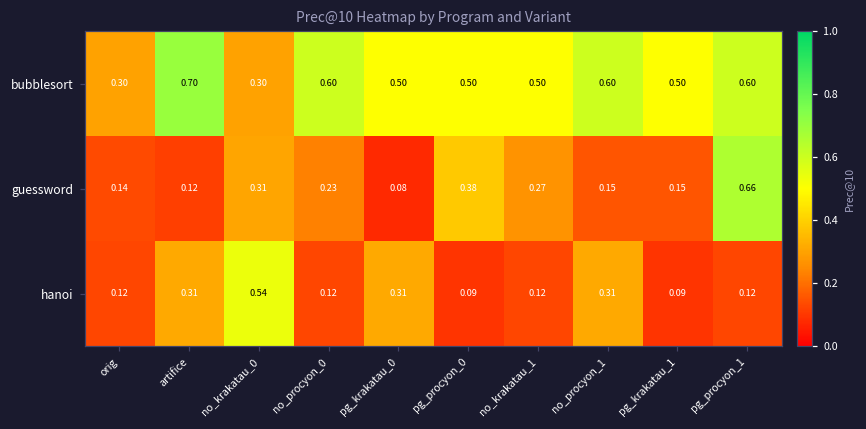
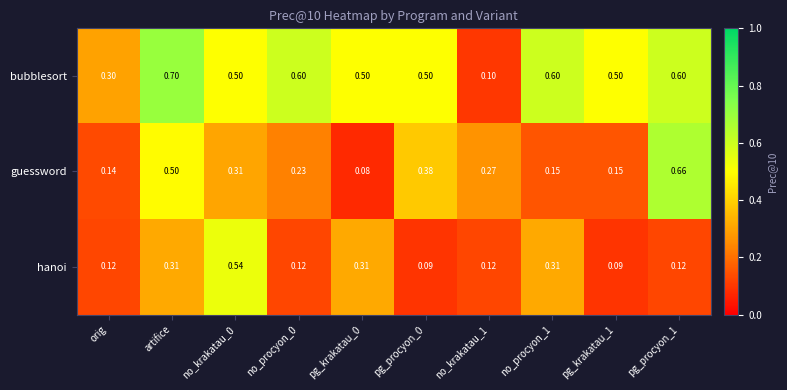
  {
    "bubblesort": {
      "orig": 0.30,
      "artifice": 0.70,
-     "no_krakatau_0": 0.30,
+     "no_krakatau_0": 0.50,
      "no_procyon_0": 0.60,
      "pg_krakatau_0": 0.50,
      "pg_procyon_0": 0.50,
-     "no_krakatau_1": 0.50,
+     "no_krakatau_1": 0.10,
      "no_procyon_1": 0.60,
      "pg_krakatau_1": 0.50,
      "pg_procyon_1": 0.60
    },
    "guessword": {
      "orig": 0.14,
-     "artifice": 0.12,
+     "artifice": 0.50,
      "no_krakatau_0": 0.31,
      "no_procyon_0": 0.23,
      "pg_krakatau_0": 0.08,
      "pg_procyon_0": 0.38,
      "no_krakatau_1": 0.27,
      "no_procyon_1": 0.15,
      "pg_krakatau_1": 0.15,
      "pg_procyon_1": 0.66
    },
    "hanoi": {
      "orig": 0.12,
      "artifice": 0.31,
      "no_krakatau_0": 0.54,
      "no_procyon_0": 0.12,
      "pg_krakatau_0": 0.31,
      "pg_procyon_0": 0.09,
      "no_krakatau_1": 0.12,
      "no_procyon_1": 0.31,
      "pg_krakatau_1": 0.09,
      "pg_procyon_1": 0.12
    }
  }
